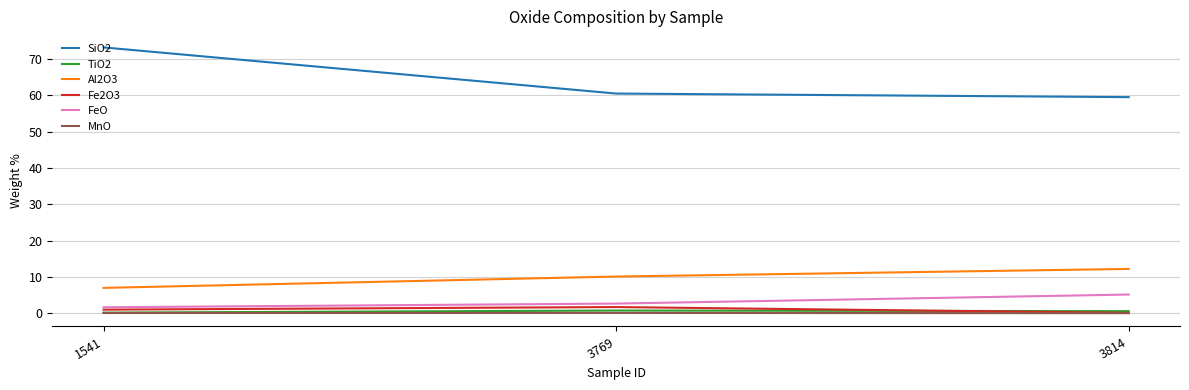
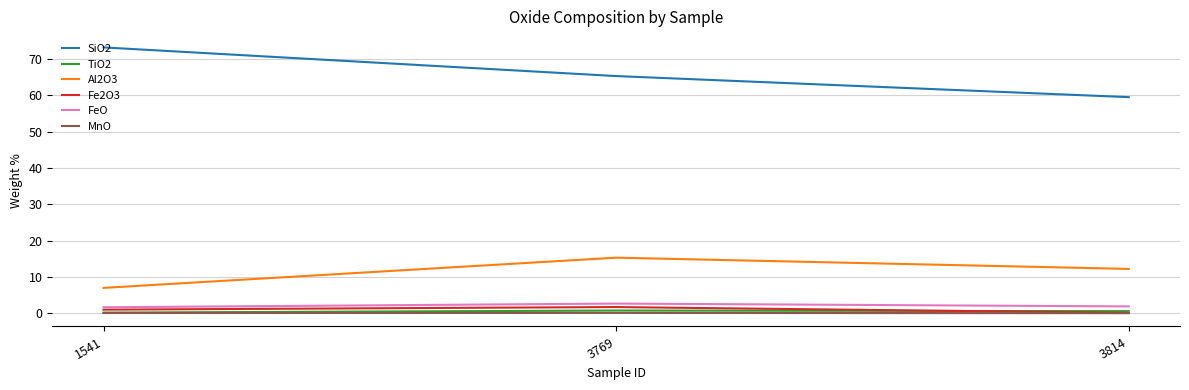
  {
    "SiO2": {
      "1541": 73,
-     "3769": 61,
+     "3769": 65,
      "3814": 60
    },
    "Al2O3": {
      "1541": 7,
-     "3769": 10,
+     "3769": 15,
      "3814": 12
    },
    "Fe2O3": {
      "3769": 2
    },
    "FeO": {
      "3769": 3,
-     "3814": 5
+     "3814": 2
    }
  }
